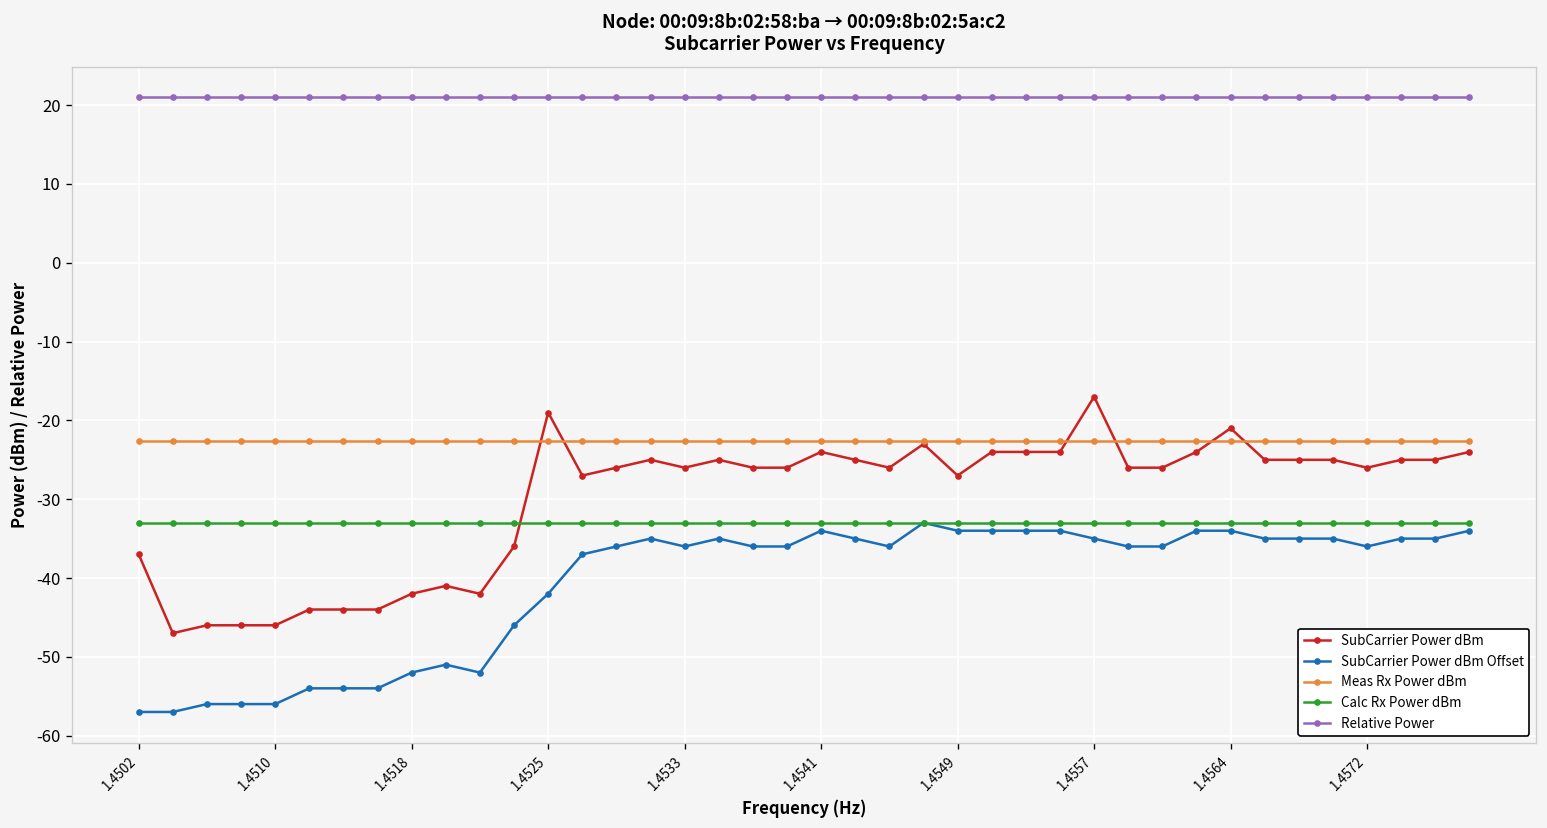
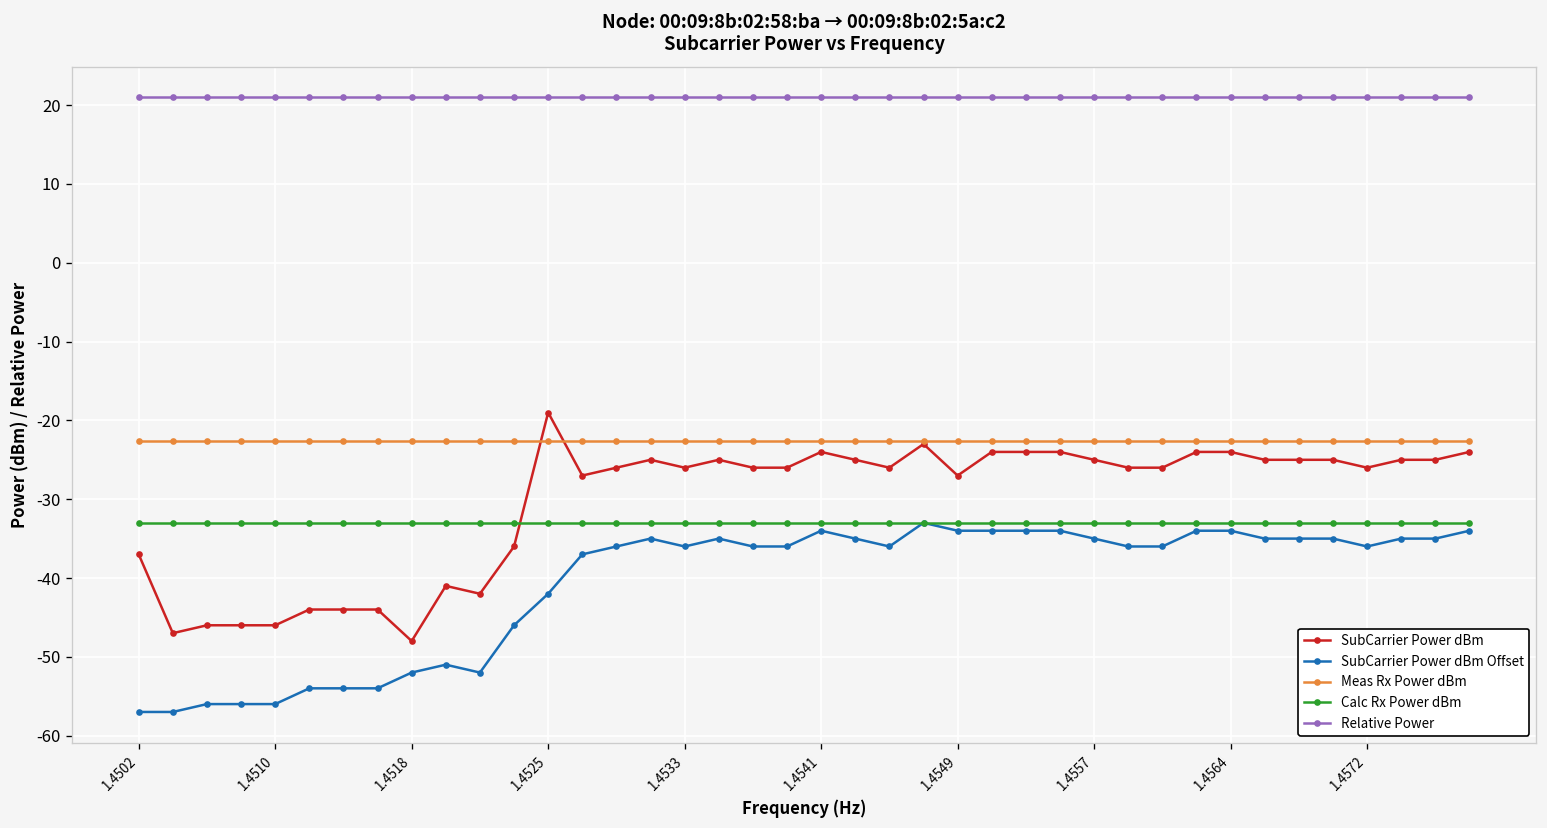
  {
    "SubCarrier Power dBm": {
      "1.4502": -37,
      "1.4510": -46,
-     "1.4518": -42,
+     "1.4518": -48,
      "1.4525": -19,
      "1.4533": -26,
      "1.4541": -24,
      "1.4549": -27,
-     "1.4557": -17,
-     "1.4564": -21,
+     "1.4557": -25,
+     "1.4564": -24,
      "1.4572": -26
    },
    "SubCarrier Power dBm Offset": {
      "1.4502": -57,
      "1.4510": -56,
      "1.4518": -52,
      "1.4525": -42,
      "1.4533": -36,
      "1.4541": -34,
      "1.4549": -34,
      "1.4557": -35,
      "1.4564": -34,
      "1.4572": -36
    },
    "Meas Rx Power dBm": {
      "1.4502": -23,
      "1.4510": -23,
      "1.4518": -23,
      "1.4525": -23,
      "1.4533": -23,
      "1.4541": -23,
      "1.4549": -23,
      "1.4557": -23,
      "1.4564": -23,
      "1.4572": -23
    },
    "Calc Rx Power dBm": {
      "1.4502": -33,
      "1.4510": -33,
      "1.4518": -33,
      "1.4525": -33,
      "1.4533": -33,
      "1.4541": -33,
      "1.4549": -33,
      "1.4557": -33,
      "1.4564": -33,
      "1.4572": -33
    },
    "Relative Power": {
      "1.4502": 21,
      "1.4510": 21,
      "1.4518": 21,
      "1.4525": 21,
      "1.4533": 21,
      "1.4541": 21,
      "1.4549": 21,
      "1.4557": 21,
      "1.4564": 21,
      "1.4572": 21
    }
  }
